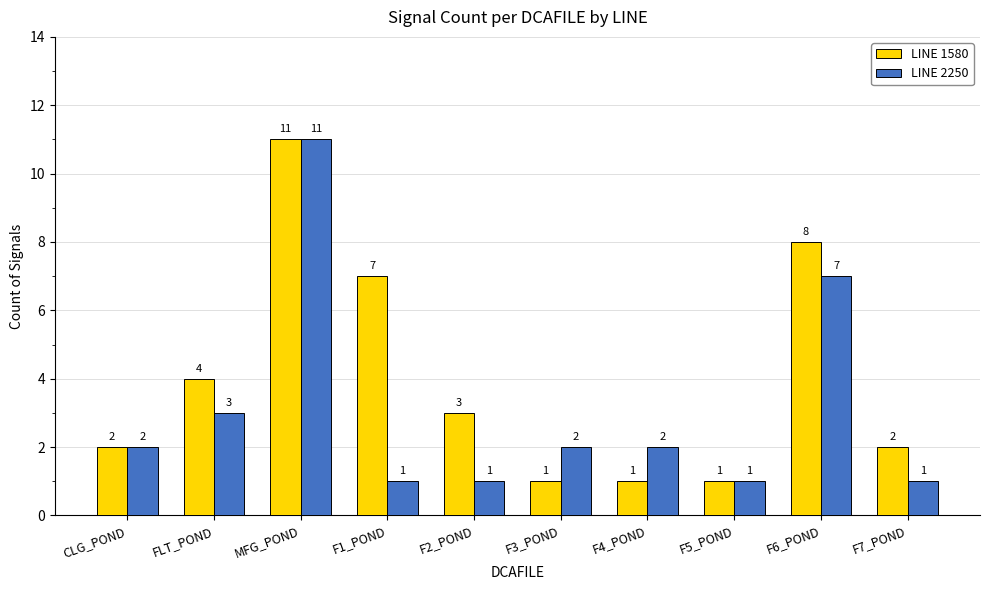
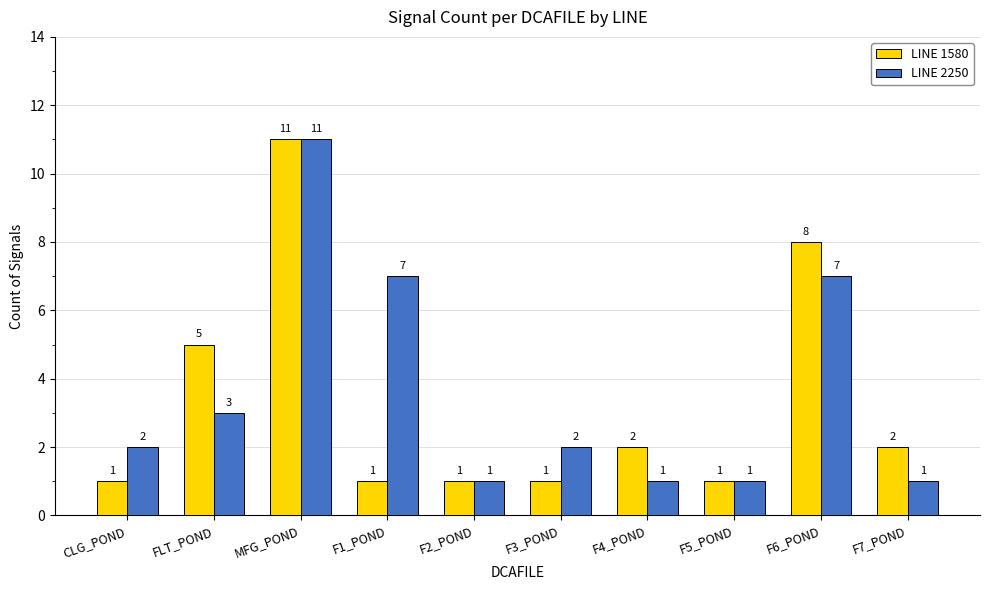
  {
    "LINE 1580": {
-     "CLG_POND": 2,
-     "FLT_POND": 4,
+     "CLG_POND": 1,
+     "FLT_POND": 5,
      "MFG_POND": 11,
-     "F1_POND": 7,
-     "F2_POND": 3,
+     "F1_POND": 1,
+     "F2_POND": 1,
      "F3_POND": 1,
-     "F4_POND": 1,
+     "F4_POND": 2,
      "F5_POND": 1,
      "F6_POND": 8,
      "F7_POND": 2
    },
    "LINE 2250": {
      "CLG_POND": 2,
      "FLT_POND": 3,
      "MFG_POND": 11,
-     "F1_POND": 1,
+     "F1_POND": 7,
      "F2_POND": 1,
      "F3_POND": 2,
-     "F4_POND": 2,
+     "F4_POND": 1,
      "F5_POND": 1,
      "F6_POND": 7,
      "F7_POND": 1
    }
  }
